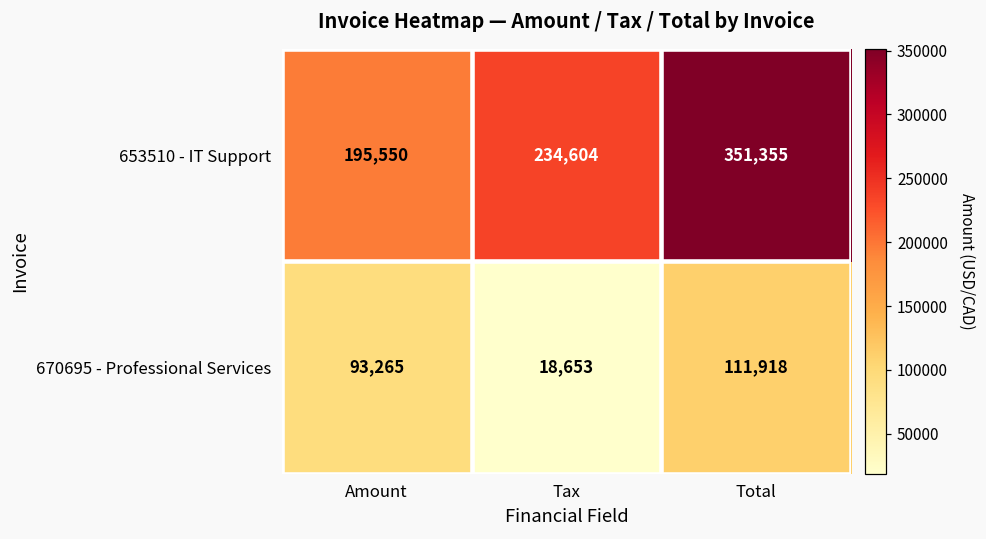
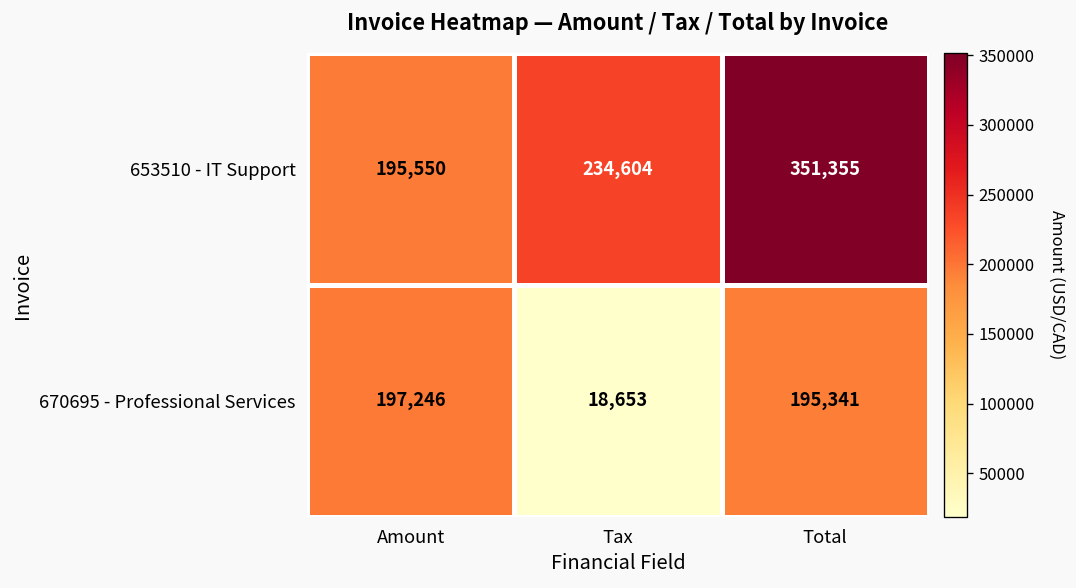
  {
    "653510 - IT Support": {
      "Amount": "195,550",
      "Tax": "234,604",
      "Total": "351,355"
    },
    "670695 - Professional Services": {
-     "Amount": "93,265",
+     "Amount": "197,246",
      "Tax": "18,653",
-     "Total": "111,918"
+     "Total": "195,341"
    }
  }
